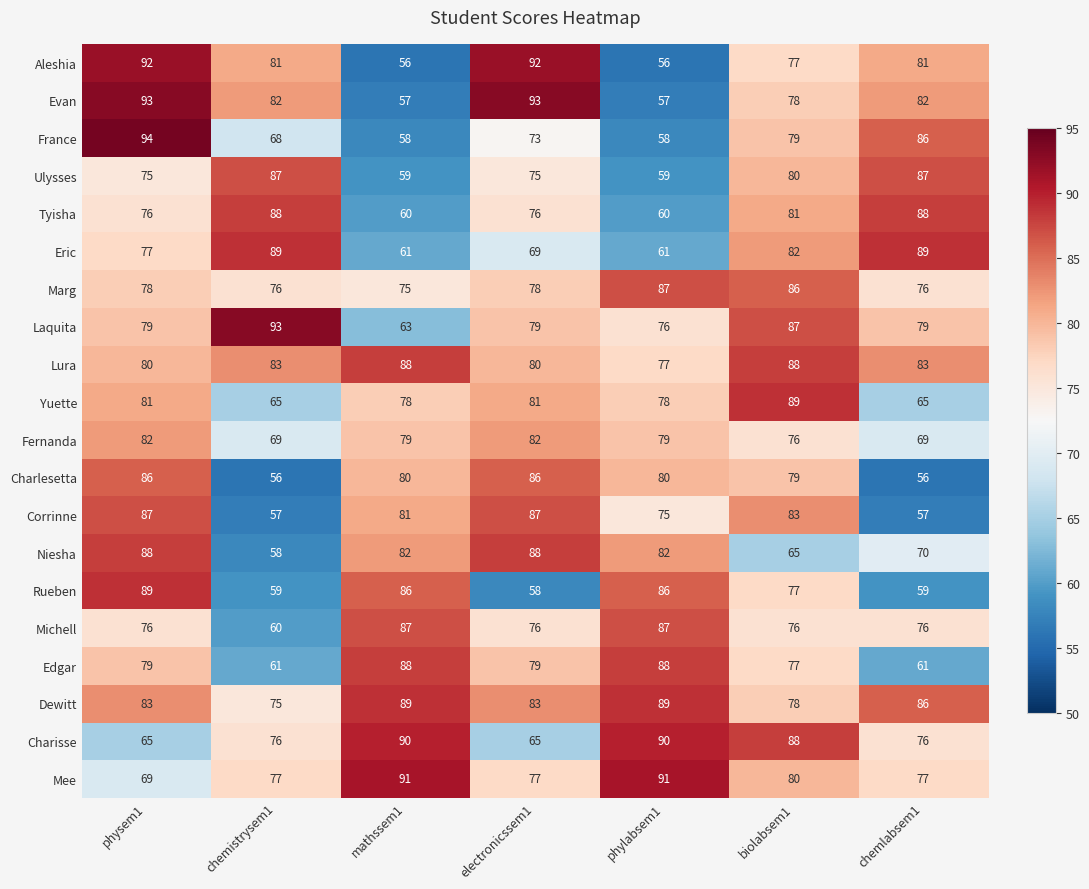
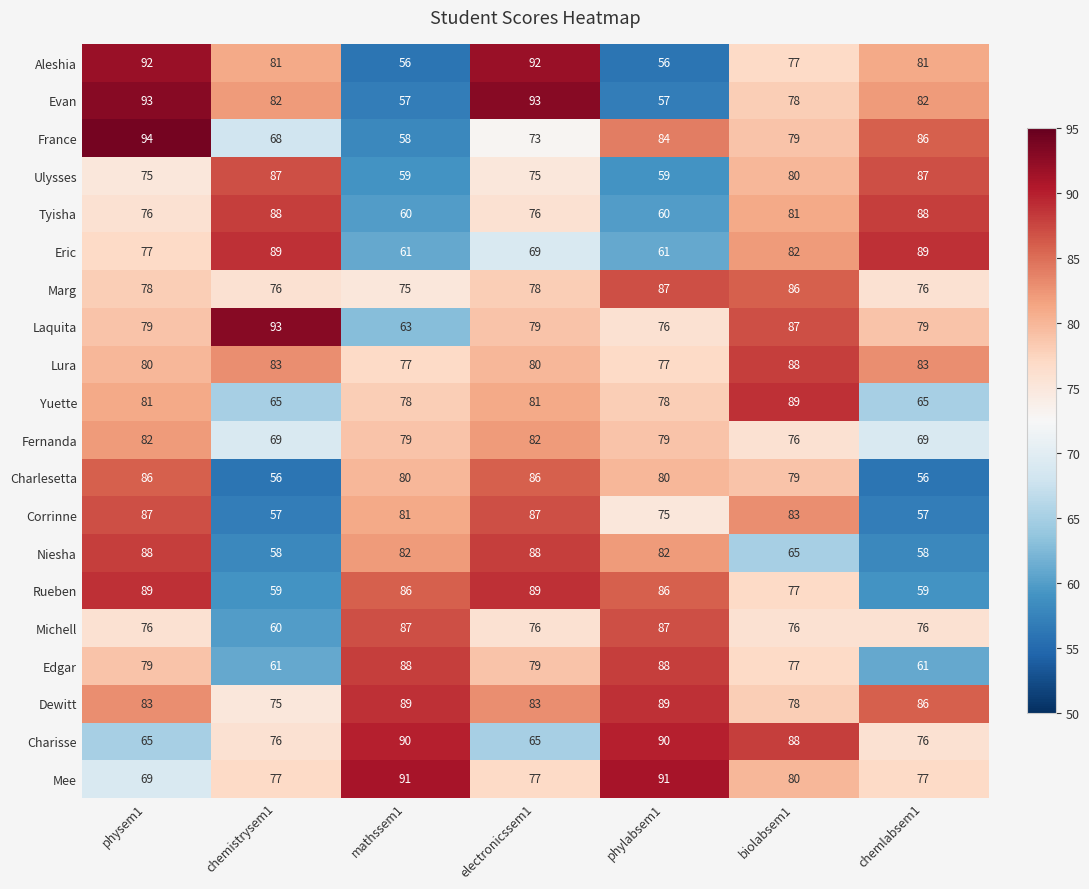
  {
    "Aleshia": {
      "physem1": 92,
      "chemistrysem1": 81,
      "mathssem1": 56,
      "electronicssem1": 92,
      "phylabsem1": 56,
      "biolabsem1": 77,
      "chemlabsem1": 81
    },
    "Evan": {
      "physem1": 93,
      "chemistrysem1": 82,
      "mathssem1": 57,
      "electronicssem1": 93,
      "phylabsem1": 57,
      "biolabsem1": 78,
      "chemlabsem1": 82
    },
    "France": {
      "physem1": 94,
      "chemistrysem1": 68,
      "mathssem1": 58,
      "electronicssem1": 73,
-     "phylabsem1": 58,
+     "phylabsem1": 84,
      "biolabsem1": 79,
      "chemlabsem1": 86
    },
    "Ulysses": {
      "physem1": 75,
      "chemistrysem1": 87,
      "mathssem1": 59,
      "electronicssem1": 75,
      "phylabsem1": 59,
      "biolabsem1": 80,
      "chemlabsem1": 87
    },
    "Tyisha": {
      "physem1": 76,
      "chemistrysem1": 88,
      "mathssem1": 60,
      "electronicssem1": 76,
      "phylabsem1": 60,
      "biolabsem1": 81,
      "chemlabsem1": 88
    },
    "Eric": {
      "physem1": 77,
      "chemistrysem1": 89,
      "mathssem1": 61,
      "electronicssem1": 69,
      "phylabsem1": 61,
      "biolabsem1": 82,
      "chemlabsem1": 89
    },
    "Marg": {
      "physem1": 78,
      "chemistrysem1": 76,
      "mathssem1": 75,
      "electronicssem1": 78,
      "phylabsem1": 87,
      "biolabsem1": 86,
      "chemlabsem1": 76
    },
    "Laquita": {
      "physem1": 79,
      "chemistrysem1": 93,
      "mathssem1": 63,
      "electronicssem1": 79,
      "phylabsem1": 76,
      "biolabsem1": 87,
      "chemlabsem1": 79
    },
    "Lura": {
      "physem1": 80,
      "chemistrysem1": 83,
-     "mathssem1": 88,
+     "mathssem1": 77,
      "electronicssem1": 80,
      "phylabsem1": 77,
      "biolabsem1": 88,
      "chemlabsem1": 83
    },
    "Yuette": {
      "physem1": 81,
      "chemistrysem1": 65,
      "mathssem1": 78,
      "electronicssem1": 81,
      "phylabsem1": 78,
      "biolabsem1": 89,
      "chemlabsem1": 65
    },
    "Fernanda": {
      "physem1": 82,
      "chemistrysem1": 69,
      "mathssem1": 79,
      "electronicssem1": 82,
      "phylabsem1": 79,
      "biolabsem1": 76,
      "chemlabsem1": 69
    },
    "Charlesetta": {
      "physem1": 86,
      "chemistrysem1": 56,
      "mathssem1": 80,
      "electronicssem1": 86,
      "phylabsem1": 80,
      "biolabsem1": 79,
      "chemlabsem1": 56
    },
    "Corrinne": {
      "physem1": 87,
      "chemistrysem1": 57,
      "mathssem1": 81,
      "electronicssem1": 87,
      "phylabsem1": 75,
      "biolabsem1": 83,
      "chemlabsem1": 57
    },
    "Niesha": {
      "physem1": 88,
      "chemistrysem1": 58,
      "mathssem1": 82,
      "electronicssem1": 88,
      "phylabsem1": 82,
      "biolabsem1": 65,
-     "chemlabsem1": 70
+     "chemlabsem1": 58
    },
    "Rueben": {
      "physem1": 89,
      "chemistrysem1": 59,
      "mathssem1": 86,
-     "electronicssem1": 58,
+     "electronicssem1": 89,
      "phylabsem1": 86,
      "biolabsem1": 77,
      "chemlabsem1": 59
    },
    "Michell": {
      "physem1": 76,
      "chemistrysem1": 60,
      "mathssem1": 87,
      "electronicssem1": 76,
      "phylabsem1": 87,
      "biolabsem1": 76,
      "chemlabsem1": 76
    },
    "Edgar": {
      "physem1": 79,
      "chemistrysem1": 61,
      "mathssem1": 88,
      "electronicssem1": 79,
      "phylabsem1": 88,
      "biolabsem1": 77,
      "chemlabsem1": 61
    },
    "Dewitt": {
      "physem1": 83,
      "chemistrysem1": 75,
      "mathssem1": 89,
      "electronicssem1": 83,
      "phylabsem1": 89,
      "biolabsem1": 78,
      "chemlabsem1": 86
    },
    "Charisse": {
      "physem1": 65,
      "chemistrysem1": 76,
      "mathssem1": 90,
      "electronicssem1": 65,
      "phylabsem1": 90,
      "biolabsem1": 88,
      "chemlabsem1": 76
    },
    "Mee": {
      "physem1": 69,
      "chemistrysem1": 77,
      "mathssem1": 91,
      "electronicssem1": 77,
      "phylabsem1": 91,
      "biolabsem1": 80,
      "chemlabsem1": 77
    }
  }
